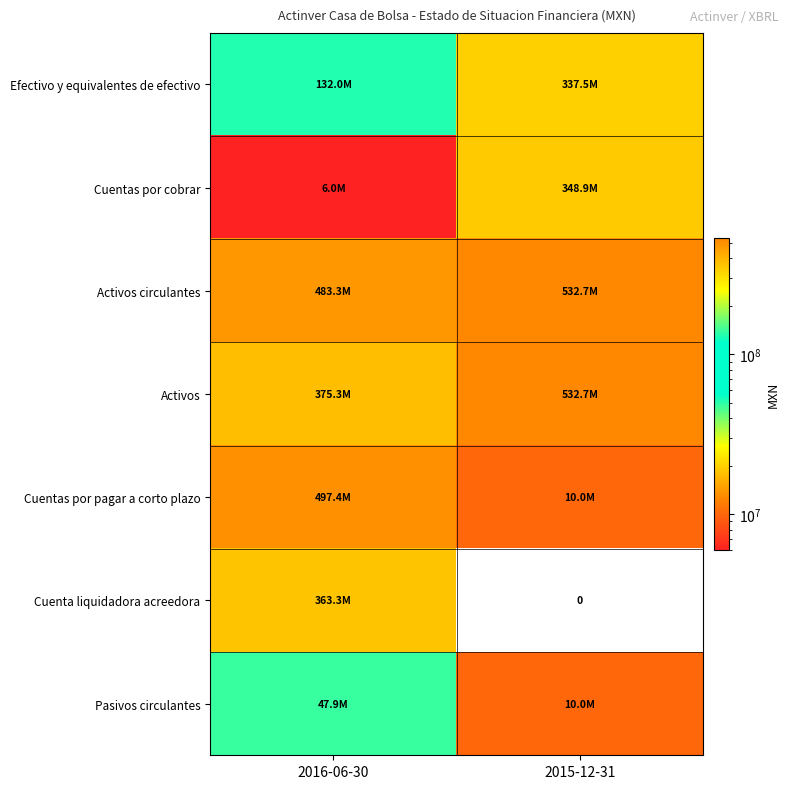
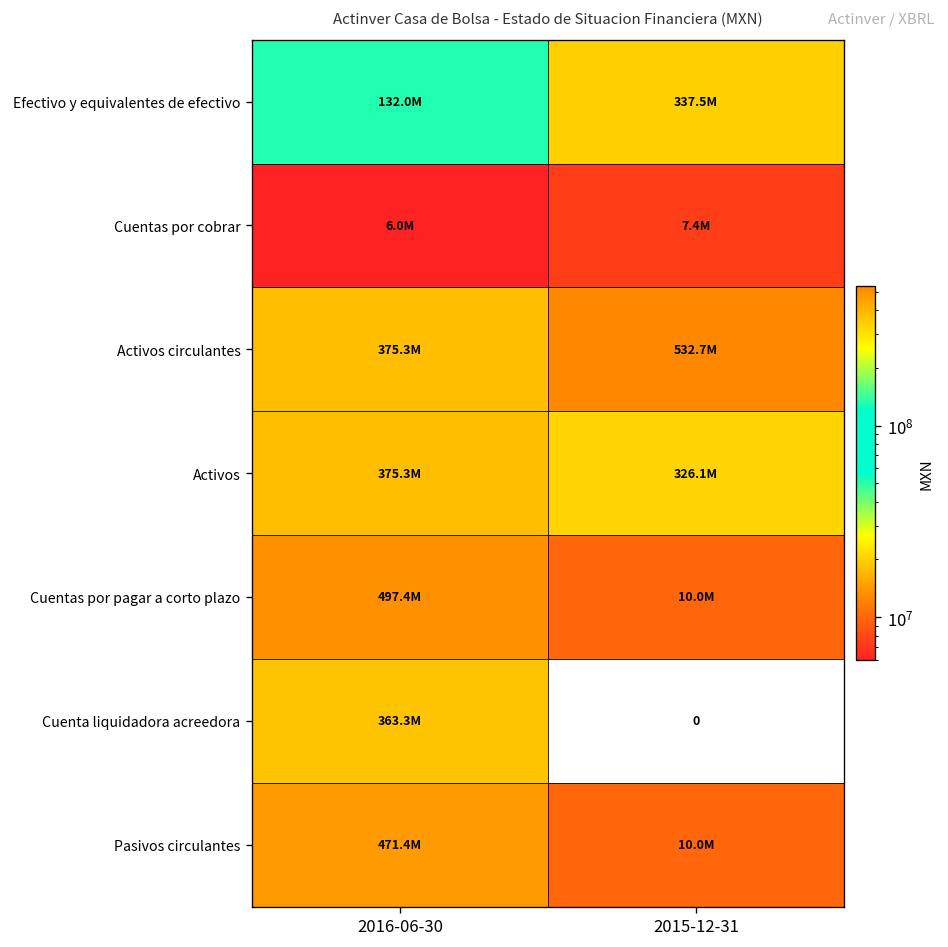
  {
    "Efectivo y equivalentes de efectivo": {
      "2016-06-30": "132.0M",
      "2015-12-31": "337.5M"
    },
    "Cuentas por cobrar": {
      "2016-06-30": "6.0M",
-     "2015-12-31": "348.9M"
+     "2015-12-31": "7.4M"
    },
    "Activos circulantes": {
-     "2016-06-30": "483.3M",
+     "2016-06-30": "375.3M",
      "2015-12-31": "532.7M"
    },
    "Activos": {
      "2016-06-30": "375.3M",
-     "2015-12-31": "532.7M"
+     "2015-12-31": "326.1M"
    },
    "Cuentas por pagar a corto plazo": {
      "2016-06-30": "497.4M",
      "2015-12-31": "10.0M"
    },
    "Cuenta liquidadora acreedora": {
      "2016-06-30": "363.3M",
      "2015-12-31": "0"
    },
    "Pasivos circulantes": {
-     "2016-06-30": "47.9M",
+     "2016-06-30": "471.4M",
      "2015-12-31": "10.0M"
    }
  }
